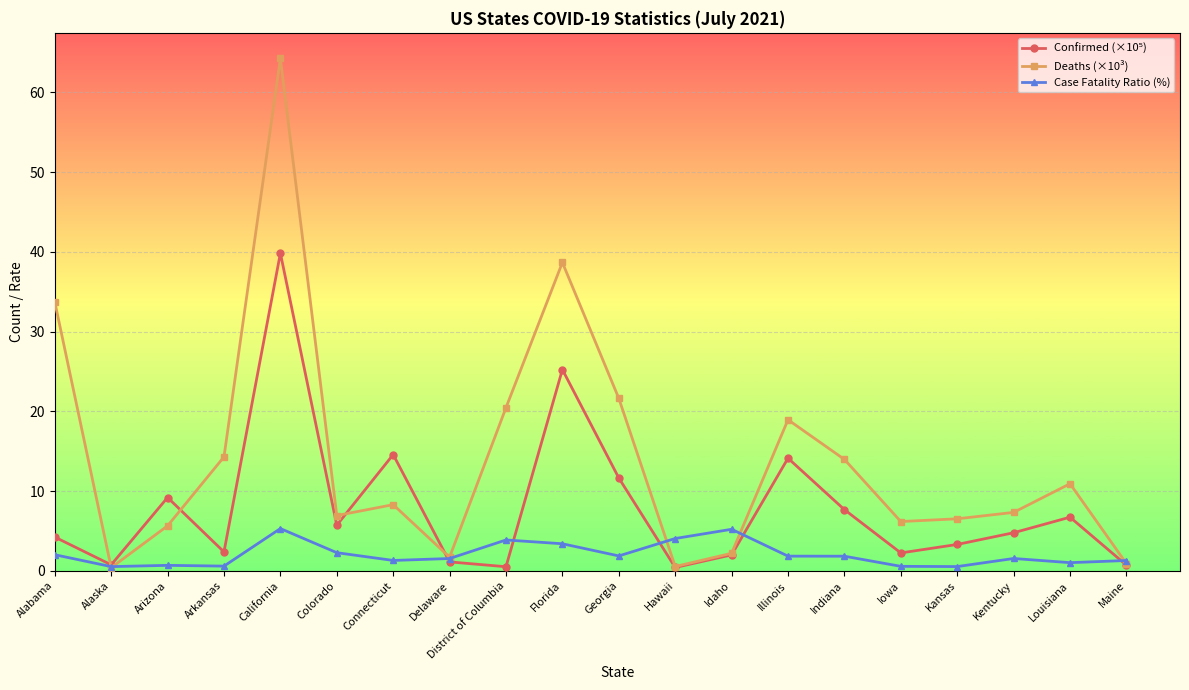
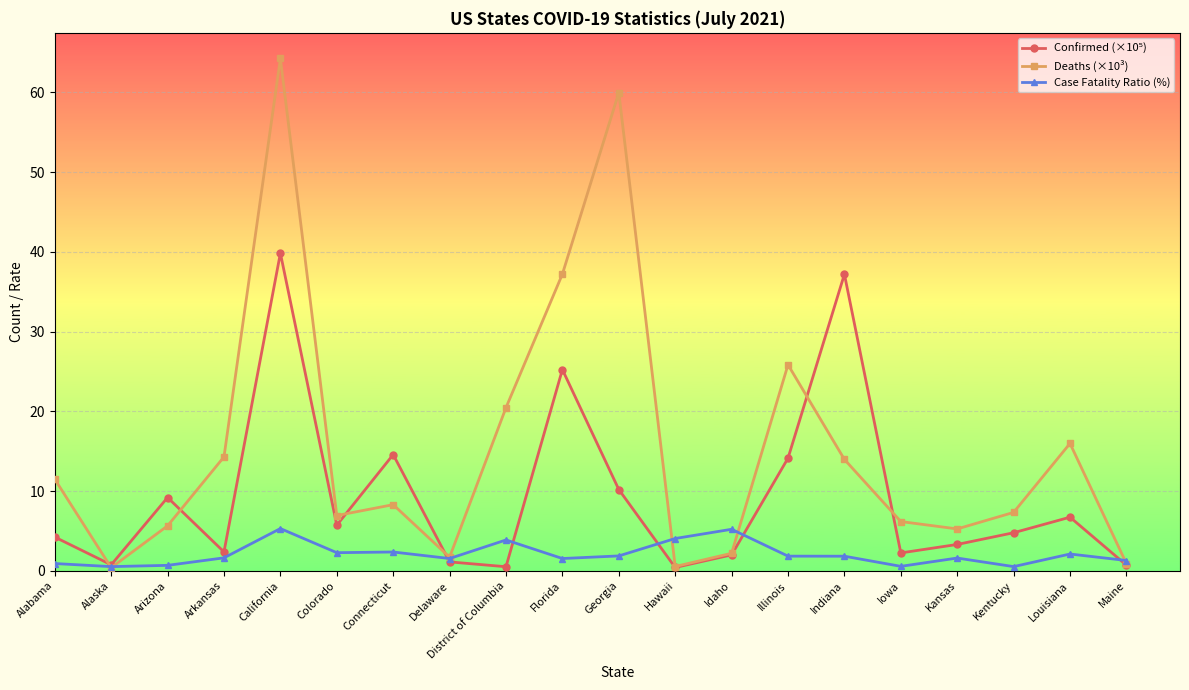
  {
    "Confirmed (×10⁵)": {
      "Alabama": 4,
      "Arizona": 9,
      "Arkansas": 2,
      "California": 40,
      "Colorado": 6,
      "Connecticut": 15,
      "Delaware": 1,
      "District of Columbia": 1,
      "Florida": 25,
-     "Georgia": 12,
+     "Georgia": 10,
      "Illinois": 14,
-     "Indiana": 8,
+     "Indiana": 37,
      "Iowa": 2,
      "Kansas": 3,
      "Kentucky": 5,
      "Louisiana": 7
    },
    "Deaths (×10³)": {
-     "Alabama": 34,
+     "Alabama": 11,
      "Arizona": 6,
      "Arkansas": 14,
      "California": 64,
      "Colorado": 7,
      "Connecticut": 8,
      "District of Columbia": 20,
-     "Florida": 39,
-     "Georgia": 22,
-     "Illinois": 19,
+     "Florida": 37,
+     "Georgia": 60,
+     "Illinois": 26,
      "Indiana": 14,
      "Iowa": 6,
-     "Kansas": 7,
+     "Kansas": 5,
      "Kentucky": 7,
-     "Louisiana": 11
+     "Louisiana": 16
    },
    "Case Fatality Ratio (%)": {
-     "Alabama": 2,
+     "Alabama": 1,
      "Arizona": 1,
-     "Arkansas": 1,
+     "Arkansas": 2,
      "California": 5,
      "Colorado": 2,
-     "Connecticut": 1,
+     "Connecticut": 2,
      "District of Columbia": 4,
-     "Florida": 3,
+     "Florida": 2,
      "Georgia": 2,
      "Hawaii": 4,
      "Idaho": 5,
      "Illinois": 2,
      "Indiana": 2,
      "Iowa": 1,
-     "Kansas": 1,
-     "Kentucky": 2,
-     "Louisiana": 1,
+     "Kansas": 2,
+     "Kentucky": 1,
+     "Louisiana": 2,
      "Maine": 1
    }
  }
